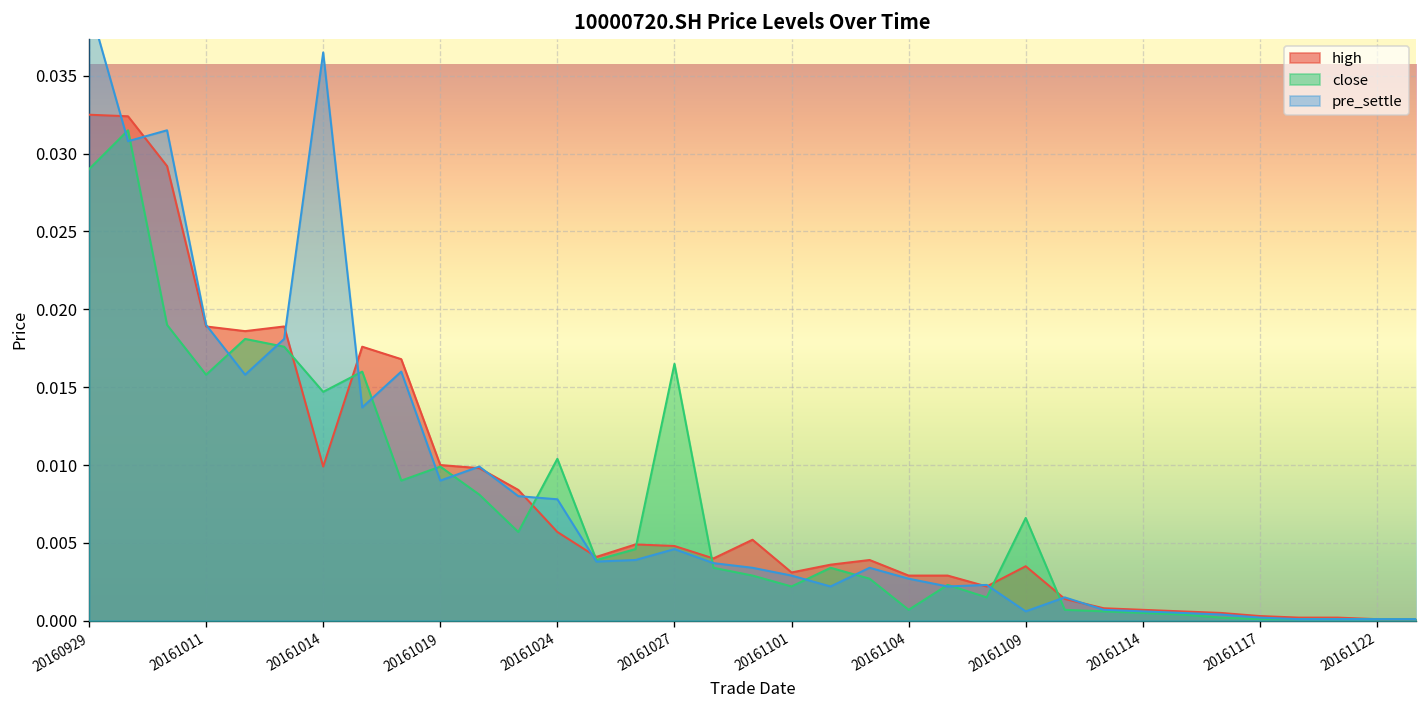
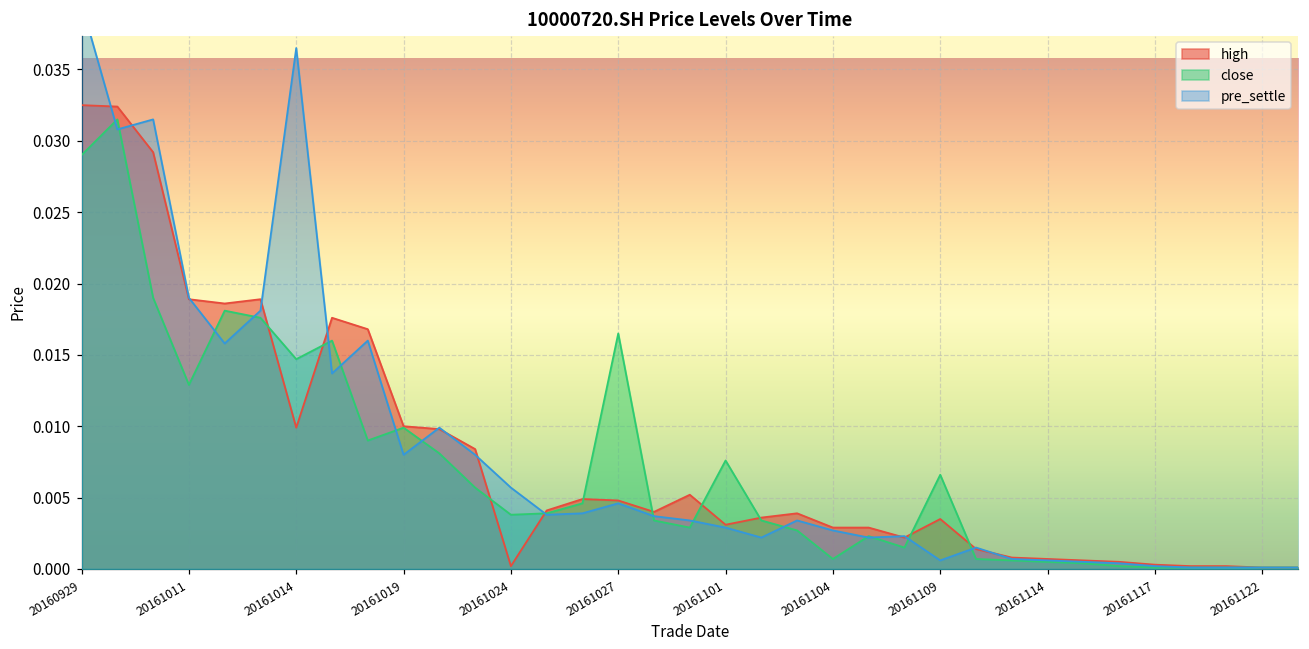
  {
    "high": {
      "20160929": 0.0325,
      "20161014": 0.0099,
-     "20161024": 0.0057,
+     "20161024": 0.0002,
      "20161027": 0.0048,
      "20161101": 0.0031,
      "20161104": 0.0029,
      "20161109": 0.0035
    },
    "close": {
      "20160929": 0.0290,
-     "20161011": 0.0158,
+     "20161011": 0.0129,
      "20161014": 0.0147,
-     "20161024": 0.0104,
+     "20161024": 0.0038,
      "20161027": 0.0165,
-     "20161101": 0.0022,
+     "20161101": 0.0076,
      "20161104": 0.0007,
      "20161109": 0.0066
    },
    "pre_settle": {
      "20161014": 0.0365,
-     "20161019": 0.009,
-     "20161024": 0.0078,
+     "20161019": 0.008,
+     "20161024": 0.0057,
      "20161027": 0.0046,
      "20161101": 0.0029,
      "20161104": 0.0027,
      "20161109": 0.0006
    }
  }
